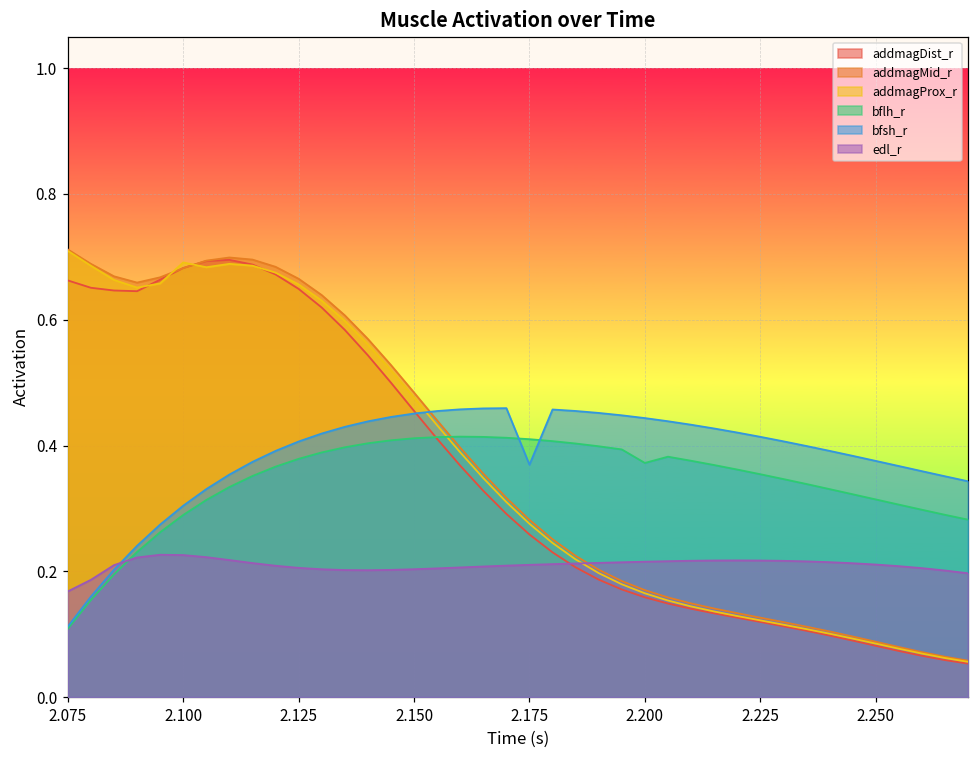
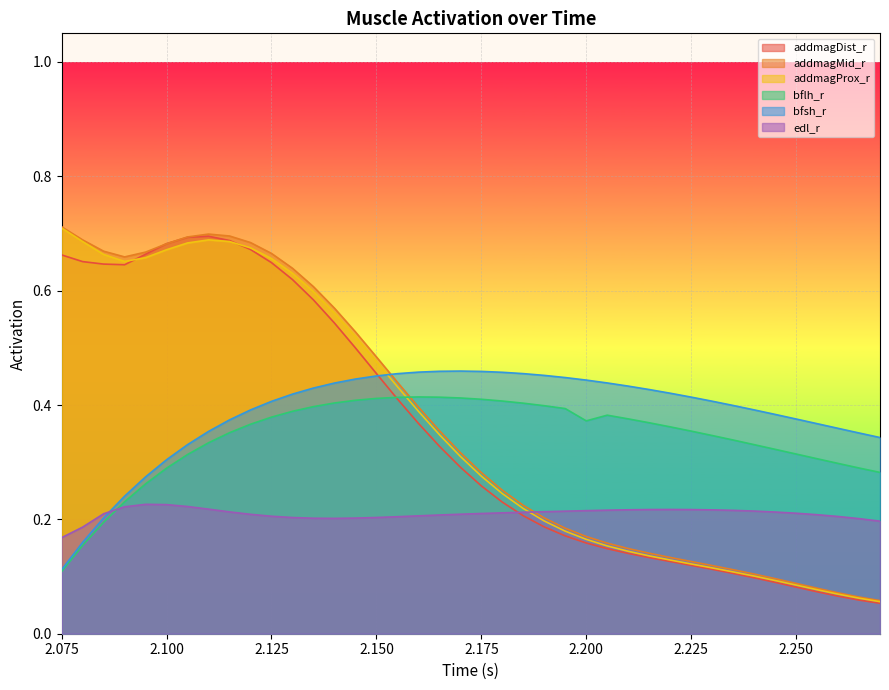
  {
    "addmagProx_r": {
-     "2.100": 0.69,
+     "2.100": 0.67,
      "2.125": 0.66,
      "2.150": 0.48,
      "2.175": 0.28,
      "2.200": 0.17
    },
    "bflh_r": {
      "2.100": 0.29,
      "2.125": 0.38,
      "2.150": 0.41,
      "2.175": 0.41,
      "2.200": 0.37,
      "2.225": 0.35,
      "2.250": 0.31
    },
    "bfsh_r": {
      "2.100": 0.30,
      "2.125": 0.41,
-     "2.175": 0.37,
+     "2.175": 0.46,
      "2.200": 0.44,
      "2.225": 0.41,
      "2.250": 0.38
    },
    "edl_r": {
      "2.075": 0.17,
      "2.100": 0.23,
      "2.125": 0.21,
      "2.150": 0.20,
      "2.175": 0.21,
      "2.200": 0.22,
      "2.225": 0.22,
      "2.250": 0.21
    }
  }
